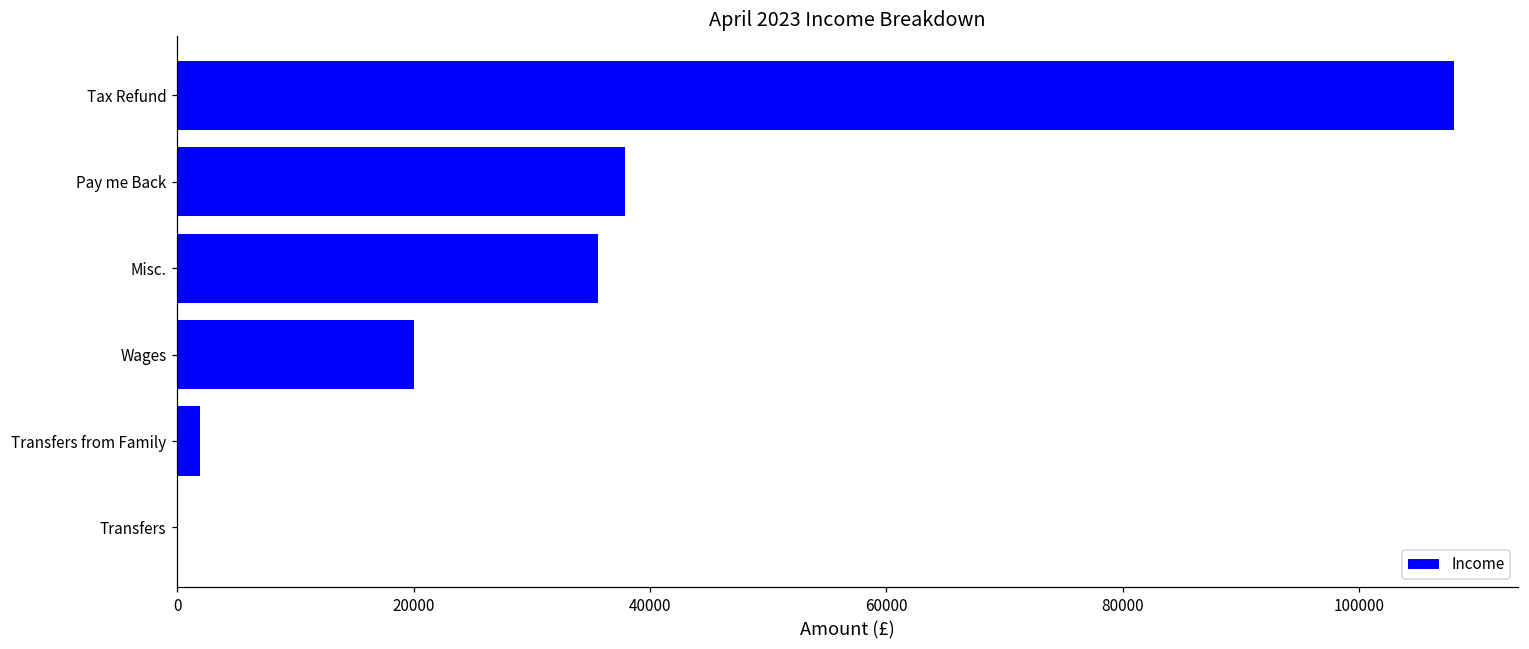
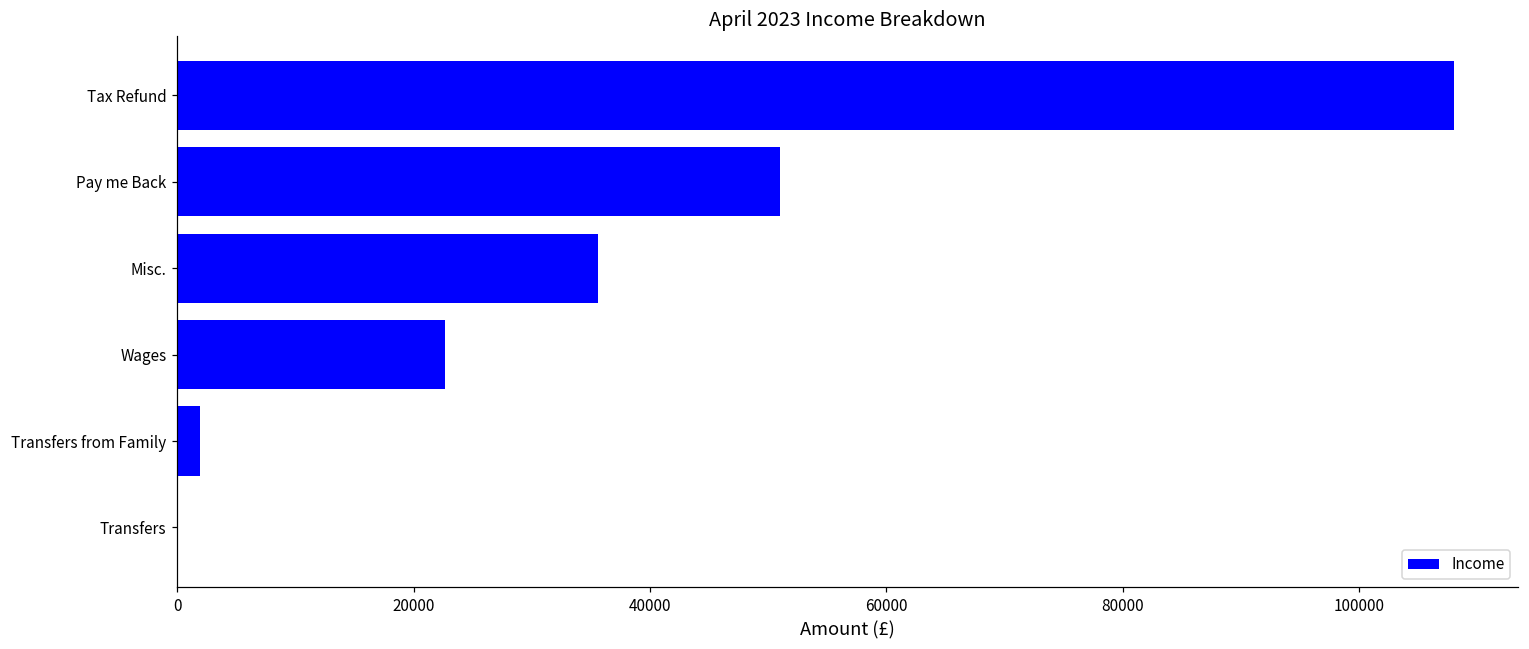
  {
    "Tax Refund": 108100,
-   "Pay me Back": 37900,
+   "Pay me Back": 51000,
    "Misc.": 35600,
-   "Wages": 20000,
+   "Wages": 22700,
    "Transfers from Family": 2000,
    "Transfers": 0
  }
